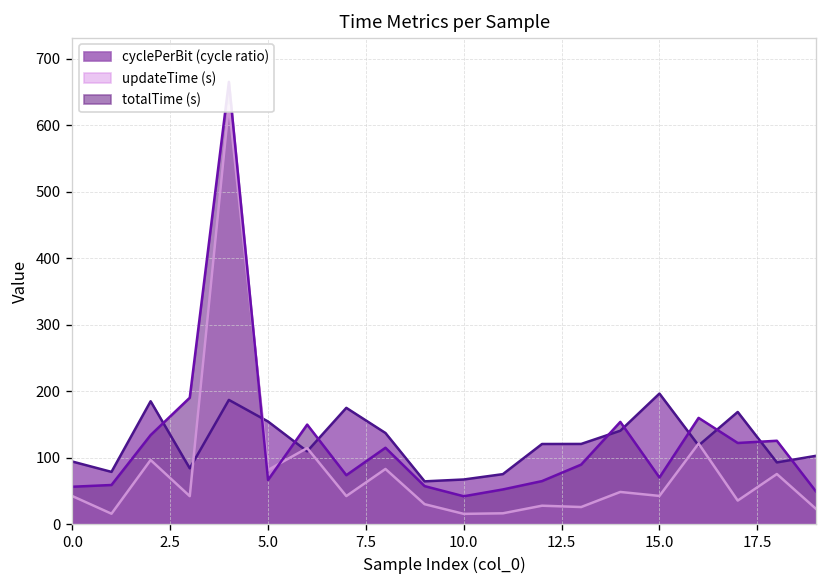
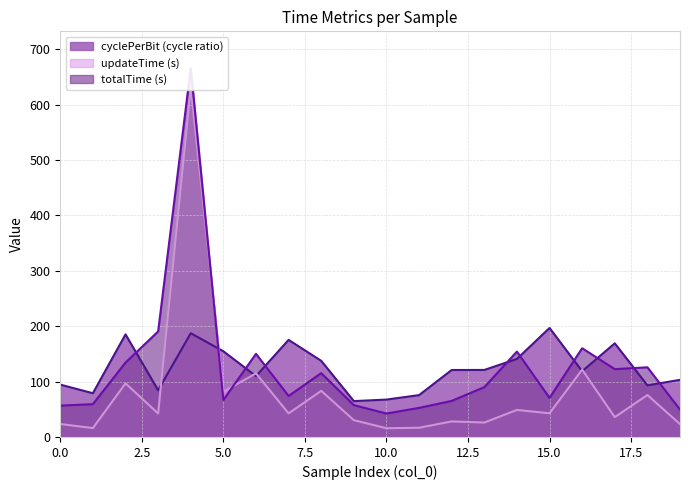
  {
    "updateTime (s)": {
-     "0.0": 40,
+     "0.0": 20,
      "5.0": 80,
      "10.0": 20,
      "15.0": 40
    }
  }
